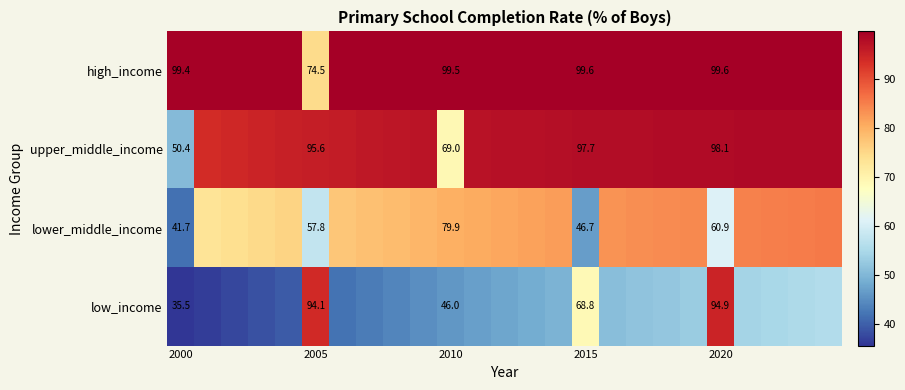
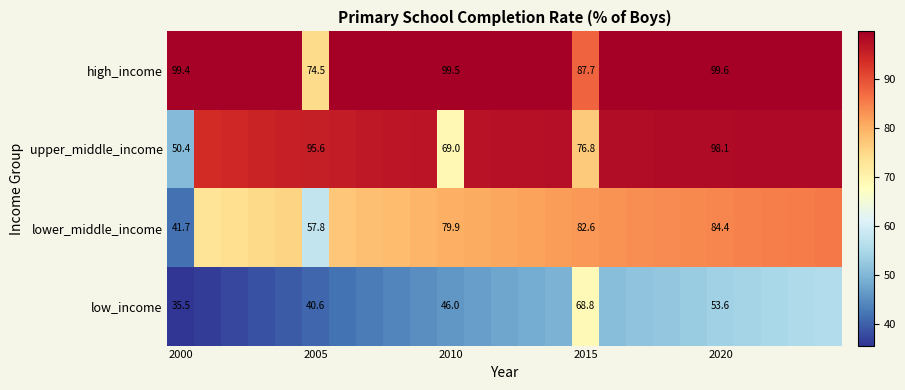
  {
    "high_income": {
      "2000": 99.4,
      "2005": 74.5,
      "2010": 99.5,
-     "2015": 99.6,
+     "2015": 87.7,
      "2020": 99.6
    },
    "upper_middle_income": {
      "2000": 50.4,
      "2005": 95.6,
      "2010": 69.0,
-     "2015": 97.7,
+     "2015": 76.8,
      "2020": 98.1
    },
    "lower_middle_income": {
      "2000": 41.7,
      "2005": 57.8,
      "2010": 79.9,
-     "2015": 46.7,
-     "2020": 60.9
+     "2015": 82.6,
+     "2020": 84.4
    },
    "low_income": {
      "2000": 35.5,
-     "2005": 94.1,
+     "2005": 40.6,
      "2010": 46.0,
      "2015": 68.8,
-     "2020": 94.9
+     "2020": 53.6
    }
  }
